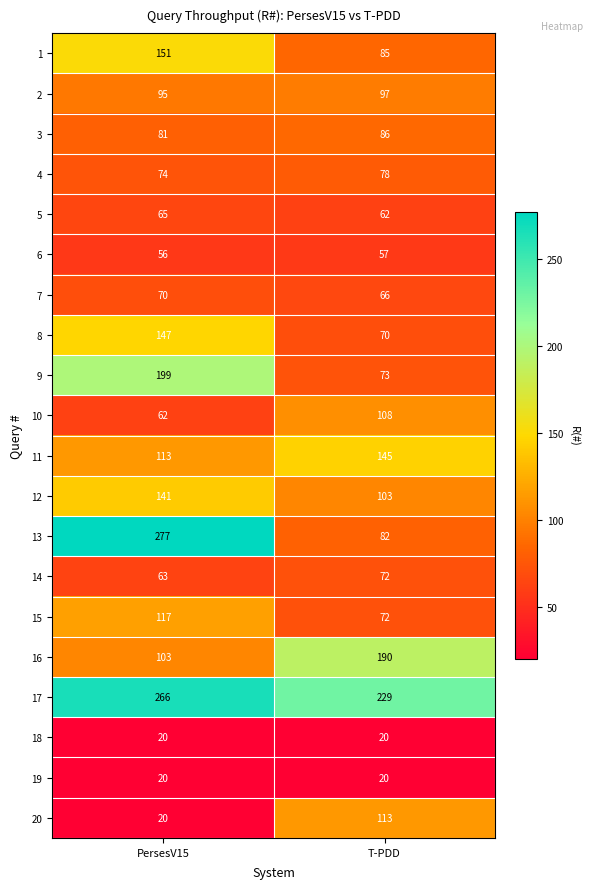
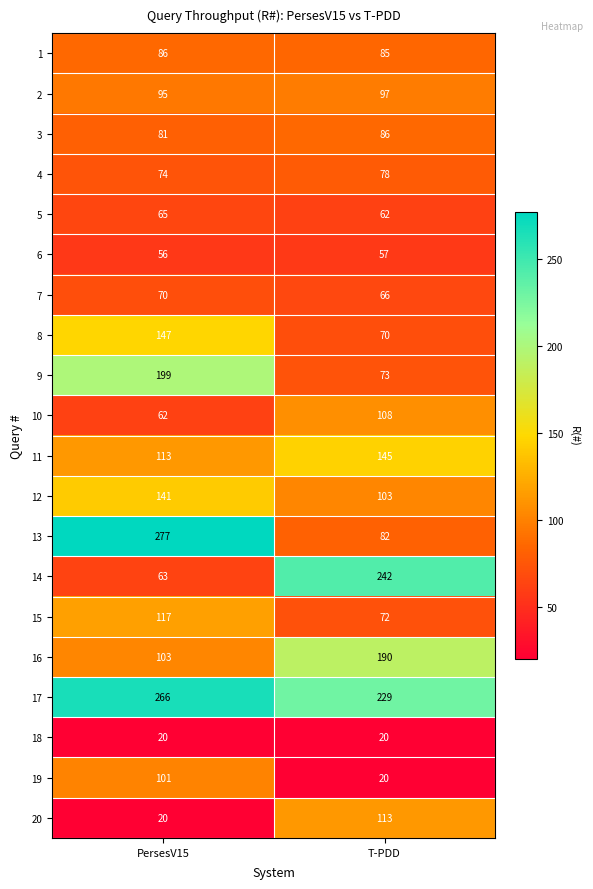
  {
    "1": {
-     "PersesV15": 151,
+     "PersesV15": 86,
      "T-PDD": 85
    },
    "2": {
      "PersesV15": 95,
      "T-PDD": 97
    },
    "3": {
      "PersesV15": 81,
      "T-PDD": 86
    },
    "4": {
      "PersesV15": 74,
      "T-PDD": 78
    },
    "5": {
      "PersesV15": 65,
      "T-PDD": 62
    },
    "6": {
      "PersesV15": 56,
      "T-PDD": 57
    },
    "7": {
      "PersesV15": 70,
      "T-PDD": 66
    },
    "8": {
      "PersesV15": 147,
      "T-PDD": 70
    },
    "9": {
      "PersesV15": 199,
      "T-PDD": 73
    },
    "10": {
      "PersesV15": 62,
      "T-PDD": 108
    },
    "11": {
      "PersesV15": 113,
      "T-PDD": 145
    },
    "12": {
      "PersesV15": 141,
      "T-PDD": 103
    },
    "13": {
      "PersesV15": 277,
      "T-PDD": 82
    },
    "14": {
      "PersesV15": 63,
-     "T-PDD": 72
+     "T-PDD": 242
    },
    "15": {
      "PersesV15": 117,
      "T-PDD": 72
    },
    "16": {
      "PersesV15": 103,
      "T-PDD": 190
    },
    "17": {
      "PersesV15": 266,
      "T-PDD": 229
    },
    "18": {
      "PersesV15": 20,
      "T-PDD": 20
    },
    "19": {
-     "PersesV15": 20,
+     "PersesV15": 101,
      "T-PDD": 20
    },
    "20": {
      "PersesV15": 20,
      "T-PDD": 113
    }
  }
